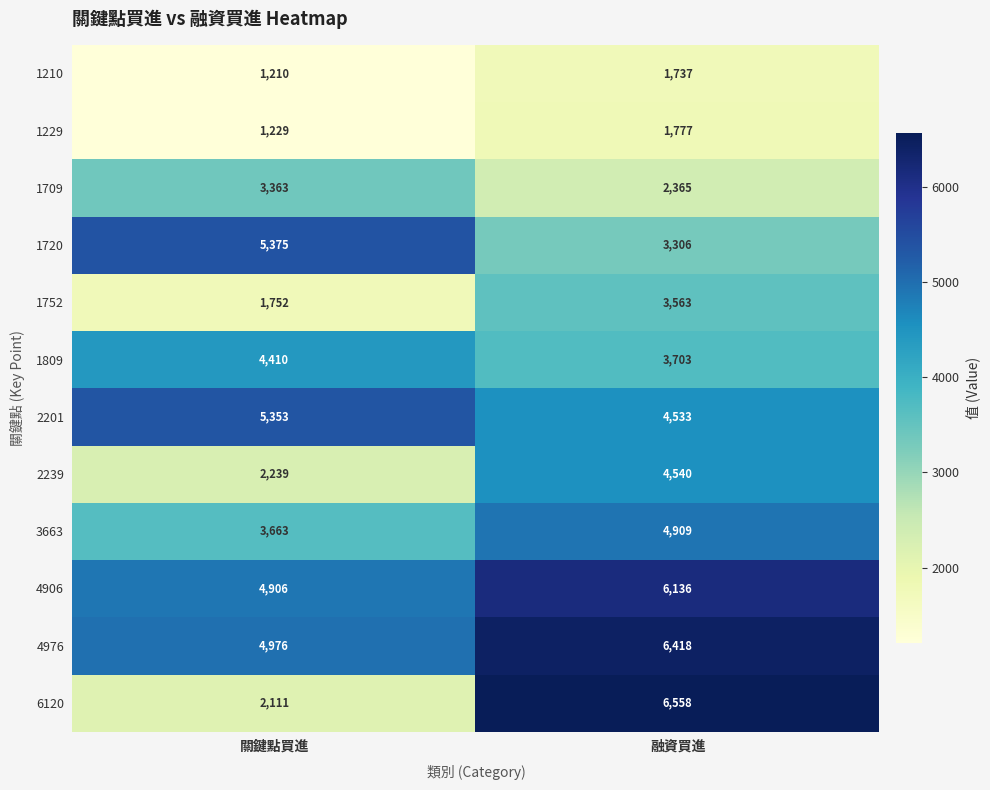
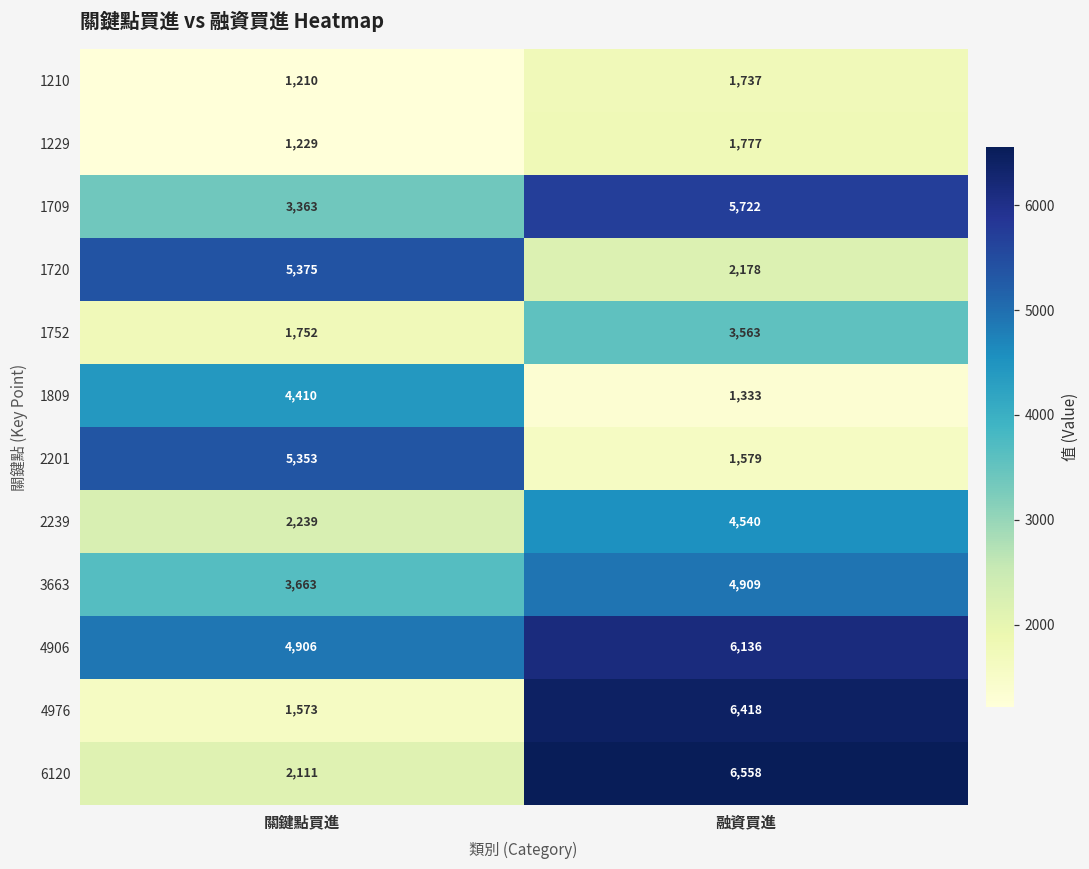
  {
    "1210": {
      "關鍵點買進": "1,210",
      "融資買進": "1,737"
    },
    "1229": {
      "關鍵點買進": "1,229",
      "融資買進": "1,777"
    },
    "1709": {
      "關鍵點買進": "3,363",
-     "融資買進": "2,365"
+     "融資買進": "5,722"
    },
    "1720": {
      "關鍵點買進": "5,375",
-     "融資買進": "3,306"
+     "融資買進": "2,178"
    },
    "1752": {
      "關鍵點買進": "1,752",
      "融資買進": "3,563"
    },
    "1809": {
      "關鍵點買進": "4,410",
-     "融資買進": "3,703"
+     "融資買進": "1,333"
    },
    "2201": {
      "關鍵點買進": "5,353",
-     "融資買進": "4,533"
+     "融資買進": "1,579"
    },
    "2239": {
      "關鍵點買進": "2,239",
      "融資買進": "4,540"
    },
    "3663": {
      "關鍵點買進": "3,663",
      "融資買進": "4,909"
    },
    "4906": {
      "關鍵點買進": "4,906",
      "融資買進": "6,136"
    },
    "4976": {
-     "關鍵點買進": "4,976",
+     "關鍵點買進": "1,573",
      "融資買進": "6,418"
    },
    "6120": {
      "關鍵點買進": "2,111",
      "融資買進": "6,558"
    }
  }
